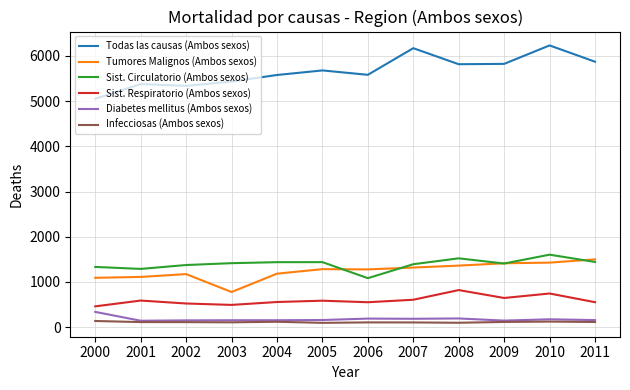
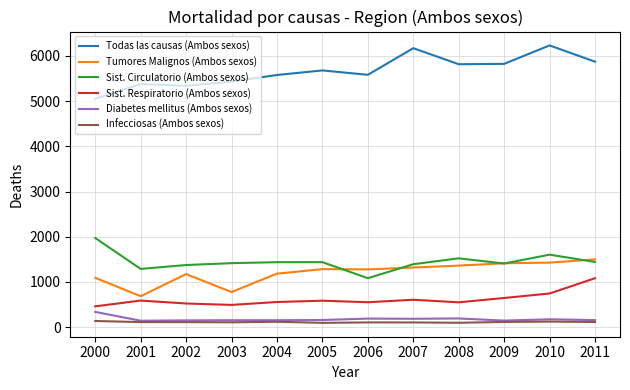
  {
    "Todas las causas (Ambos sexos)": {
      "2004": 5600,
      "2005": 5700,
      "2006": 5600,
      "2007": 6200,
      "2008": 5800,
      "2009": 5800,
      "2010": 6200,
      "2011": 5900
    },
    "Tumores Malignos (Ambos sexos)": {
      "2000": 1100,
-     "2001": 1100,
+     "2001": 700,
      "2002": 1200,
      "2003": 800,
      "2004": 1200,
      "2005": 1300,
      "2006": 1300,
      "2007": 1300,
      "2008": 1400,
      "2010": 1400
    },
    "Sist. Circulatorio (Ambos sexos)": {
-     "2000": 1300,
+     "2000": 2000,
      "2001": 1300,
      "2002": 1400,
      "2003": 1400,
      "2004": 1400,
      "2005": 1400,
      "2006": 1100,
      "2007": 1400,
      "2008": 1500,
      "2010": 1600
    },
    "Sist. Respiratorio (Ambos sexos)": {
      "2000": 500,
      "2001": 600,
      "2002": 500,
      "2003": 500,
      "2004": 600,
      "2005": 600,
      "2006": 600,
      "2007": 600,
-     "2008": 800,
+     "2008": 500,
      "2009": 600,
      "2010": 700,
-     "2011": 600
+     "2011": 1100
    },
    "Diabetes mellitus (Ambos sexos)": {
      "2000": 300,
      "2005": 200,
      "2006": 200,
      "2007": 200,
      "2008": 200
    },
    "Infecciosas (Ambos sexos)": {
      "2000": 100,
      "2005": 100,
      "2006": 100,
      "2007": 100,
      "2008": 100
    }
  }
